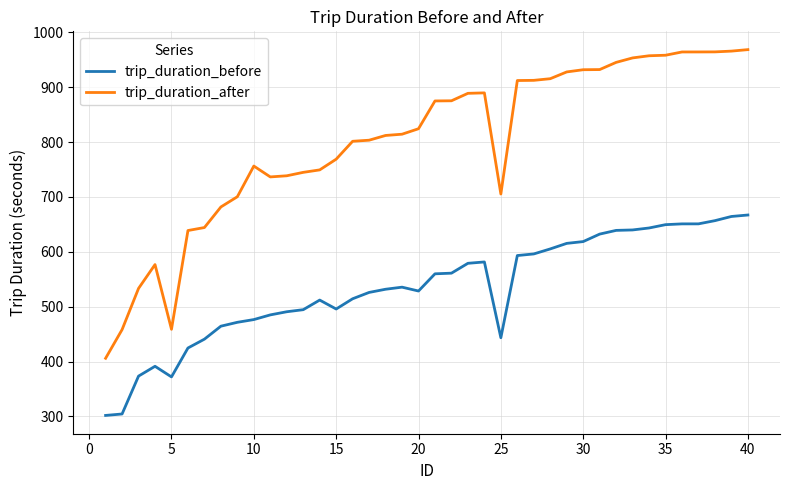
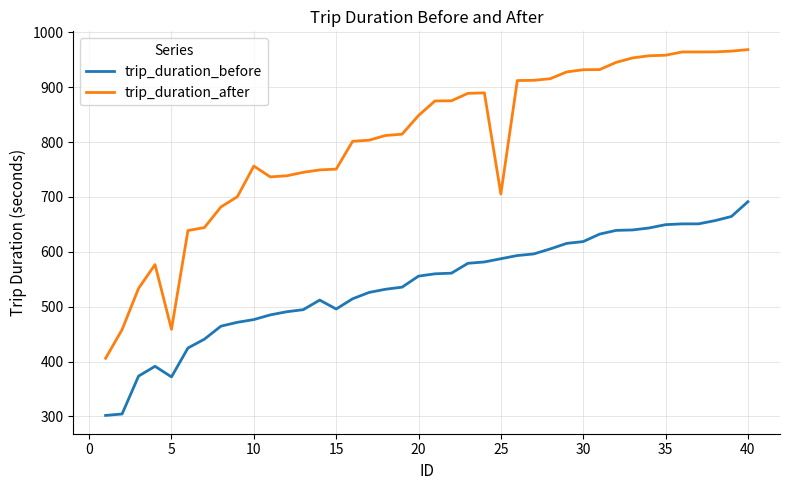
  {
    "trip_duration_before": {
      "5": 370,
      "10": 480,
      "15": 500,
-     "20": 530,
-     "25": 440,
+     "20": 560,
+     "25": 590,
      "30": 620,
      "35": 650,
-     "40": 670
+     "40": 690
    },
    "trip_duration_after": {
      "5": 460,
      "10": 760,
-     "15": 770,
-     "20": 820,
+     "15": 750,
+     "20": 850,
      "25": 710,
      "30": 930,
      "35": 960,
      "40": 970
    }
  }
